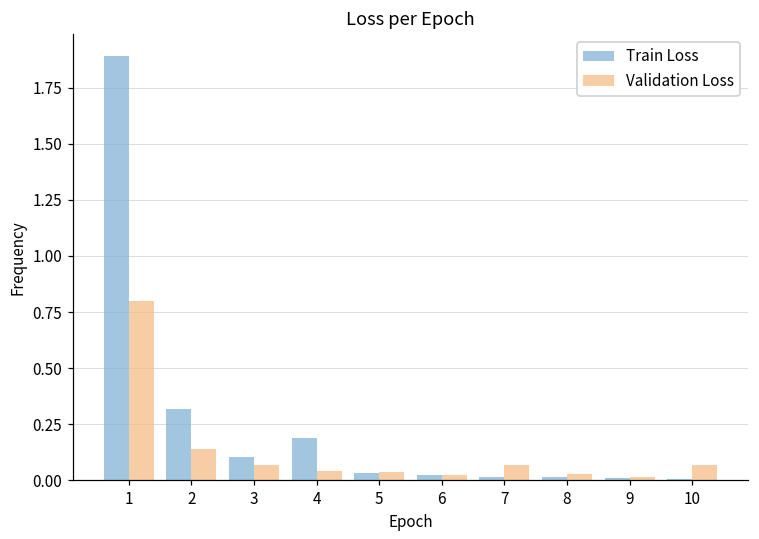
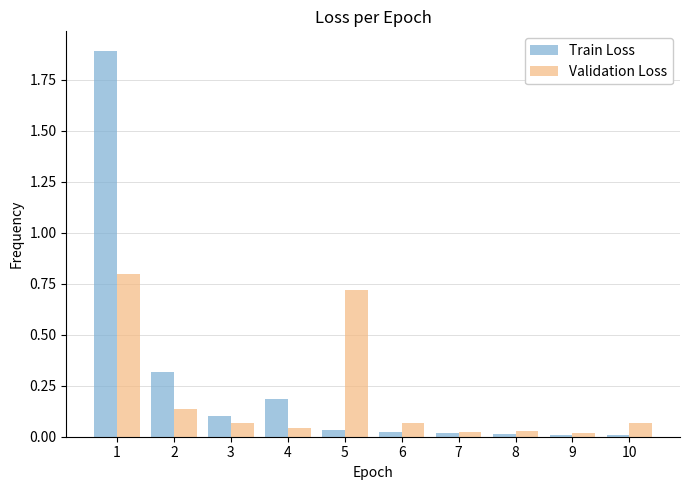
  {
    "Train Loss": {
      "1": 1.89,
      "2": 0.32,
      "3": 0.10,
      "4": 0.19,
      "5": 0.03,
      "6": 0.03,
      "7": 0.02,
      "8": 0.01
    },
    "Validation Loss": {
      "1": 0.80,
      "2": 0.14,
      "3": 0.07,
      "4": 0.04,
-     "5": 0.04,
-     "6": 0.02,
-     "7": 0.07,
+     "5": 0.72,
+     "6": 0.07,
+     "7": 0.02,
      "8": 0.03,
      "9": 0.02,
      "10": 0.07
    }
  }
